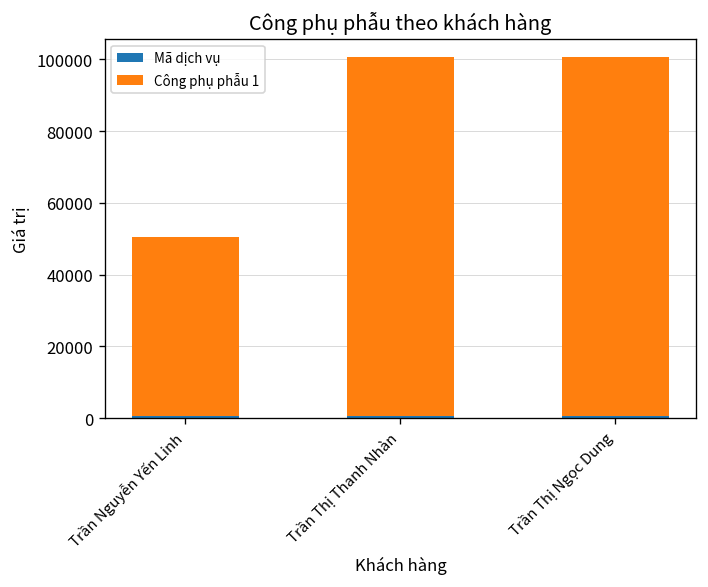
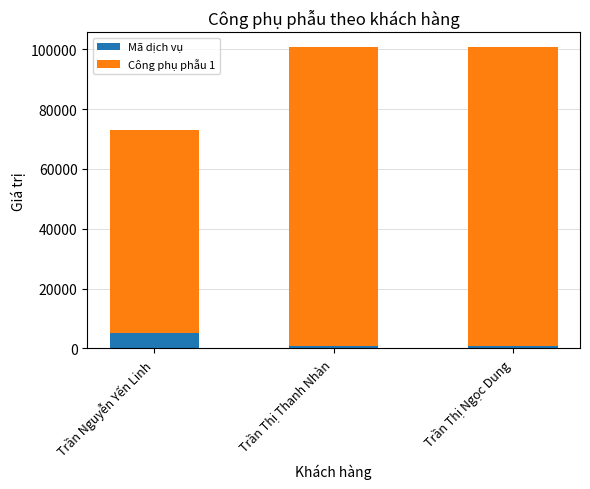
  {
    "Mã dịch vụ": {
-     "Trần Nguyễn Yến Linh": 1000
+     "Trần Nguyễn Yến Linh": 5000
    },
    "Công phụ phẫu 1": {
-     "Trần Nguyễn Yến Linh": 50000,
+     "Trần Nguyễn Yến Linh": 68000,
      "Trần Thị Thanh Nhàn": 100000,
      "Trần Thị Ngọc Dung": 100000
    }
  }
